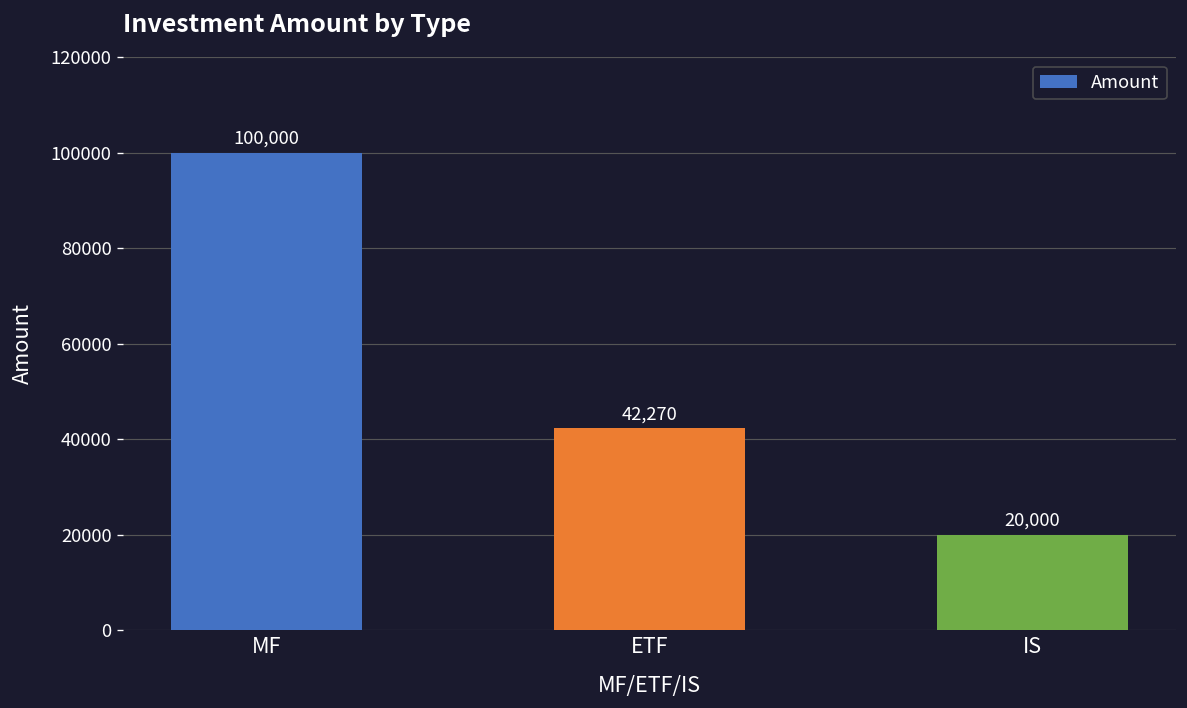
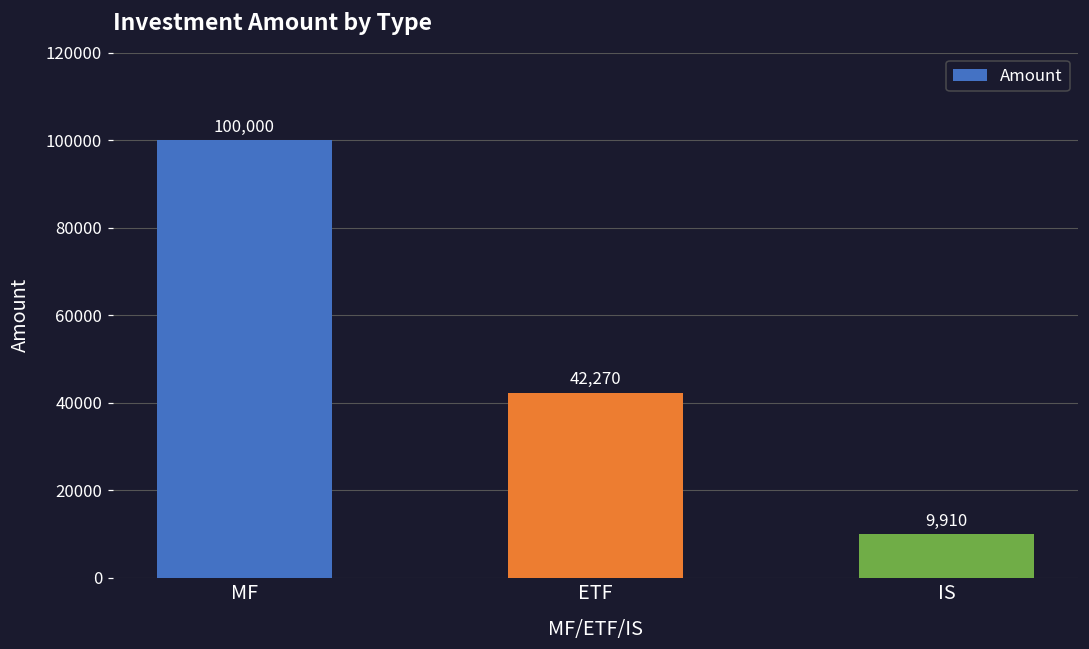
  {
    "MF": "100,000",
    "ETF": "42,270",
-   "IS": "20,000"
+   "IS": "9,910"
  }
